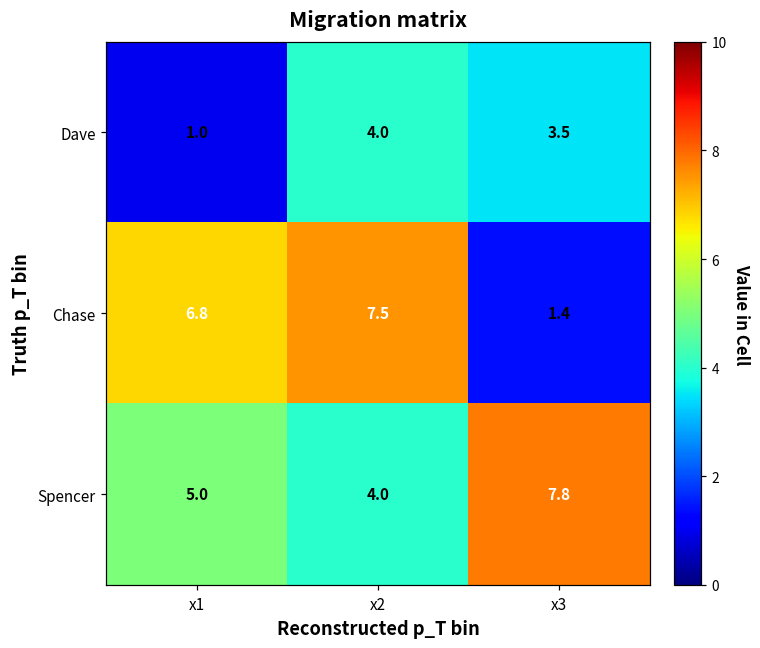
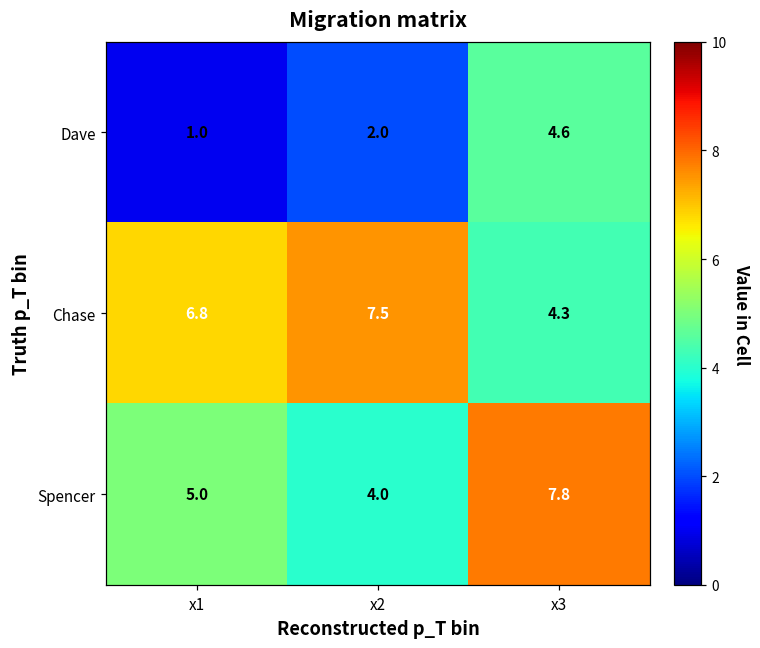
  {
    "Dave": {
      "x1": 1.0,
-     "x2": 4.0,
-     "x3": 3.5
+     "x2": 2.0,
+     "x3": 4.6
    },
    "Chase": {
      "x1": 6.8,
      "x2": 7.5,
-     "x3": 1.4
+     "x3": 4.3
    },
    "Spencer": {
      "x1": 5.0,
      "x2": 4.0,
      "x3": 7.8
    }
  }
